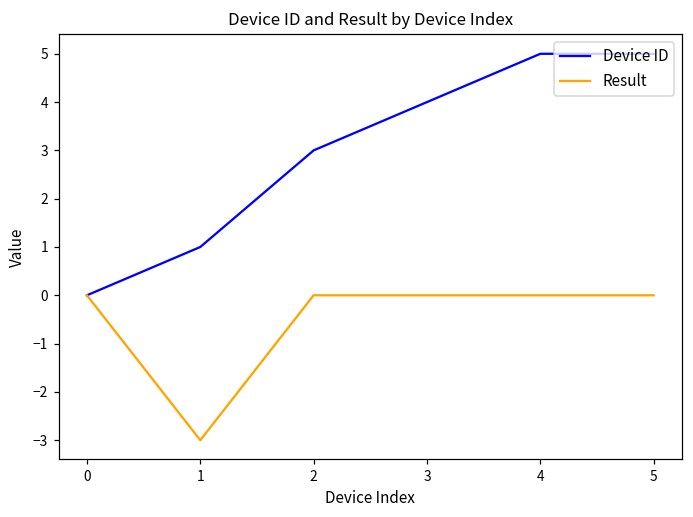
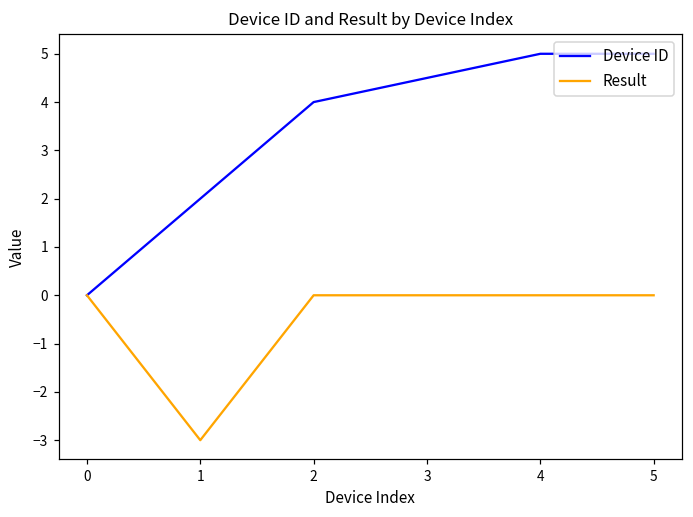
  {
    "Device ID": {
-     "1": 1,
-     "2": 3,
+     "1": 2,
+     "2": 4,
      "4": 5
    },
    "Result": {
      "1": -3,
      "2": 0,
      "4": 0,
      "5": 0
    }
  }
